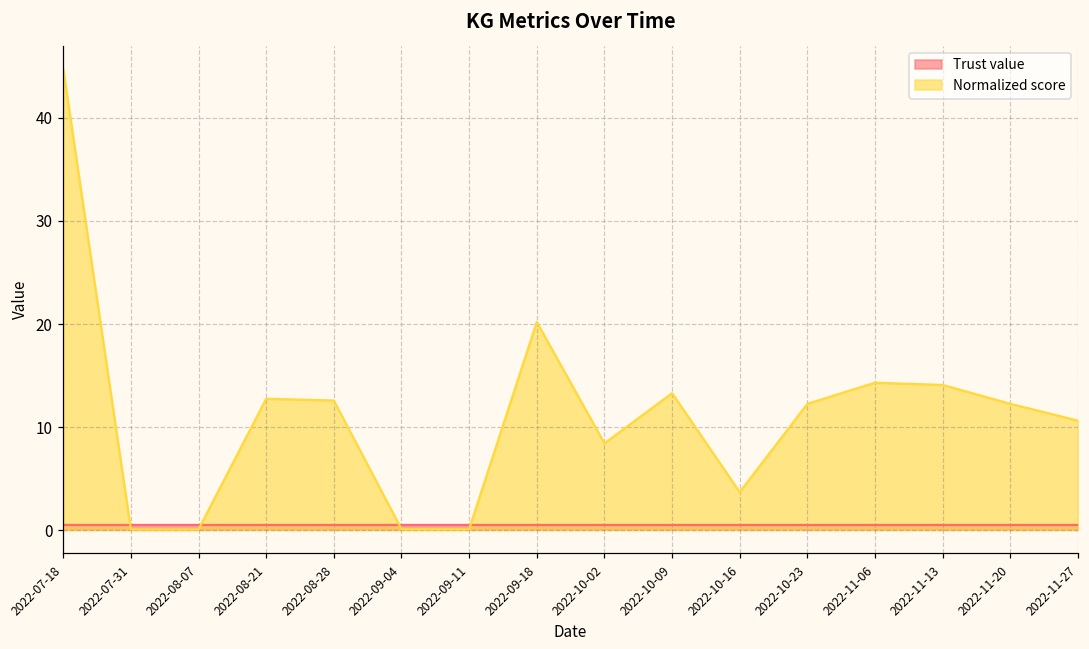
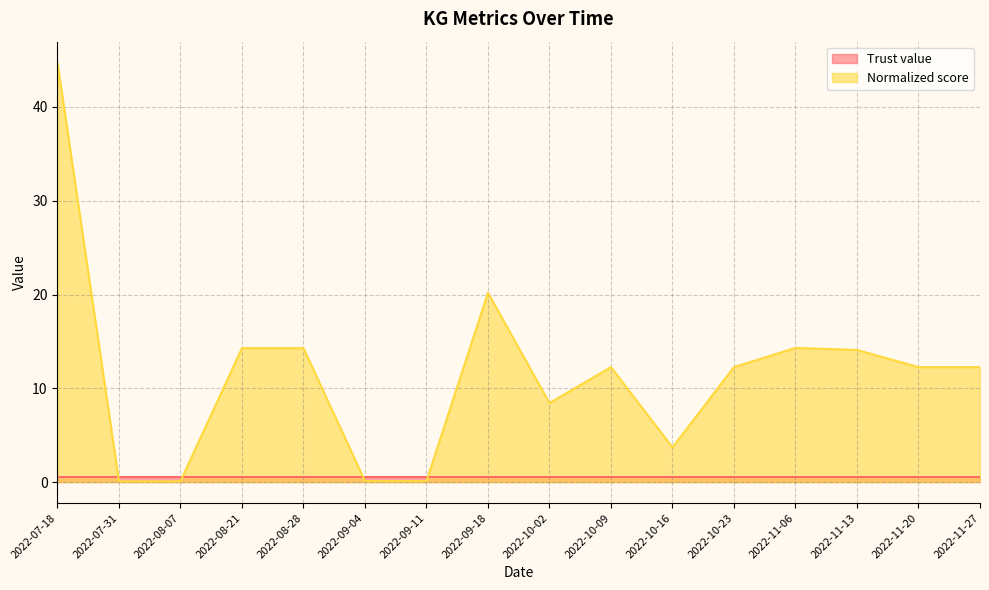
  {
    "Trust value": {
      "2022-07-18": 1,
      "2022-07-31": 1,
      "2022-08-07": 1,
      "2022-08-21": 1,
      "2022-08-28": 1,
      "2022-09-04": 1,
      "2022-09-11": 1,
      "2022-09-18": 1,
      "2022-10-02": 1,
      "2022-10-09": 1,
      "2022-10-16": 1,
      "2022-10-23": 1,
      "2022-11-06": 1,
      "2022-11-13": 1,
      "2022-11-20": 1,
      "2022-11-27": 1
    },
    "Normalized score": {
      "2022-07-18": 45,
      "2022-07-31": 0,
      "2022-08-07": 0,
-     "2022-08-21": 13,
-     "2022-08-28": 13,
+     "2022-08-21": 14,
+     "2022-08-28": 14,
      "2022-09-04": 0,
      "2022-09-11": 0,
      "2022-09-18": 20,
      "2022-10-02": 8,
-     "2022-10-09": 13,
+     "2022-10-09": 12,
      "2022-10-16": 4,
      "2022-10-23": 12,
      "2022-11-06": 14,
      "2022-11-13": 14,
      "2022-11-20": 12,
-     "2022-11-27": 11
+     "2022-11-27": 12
    }
  }
